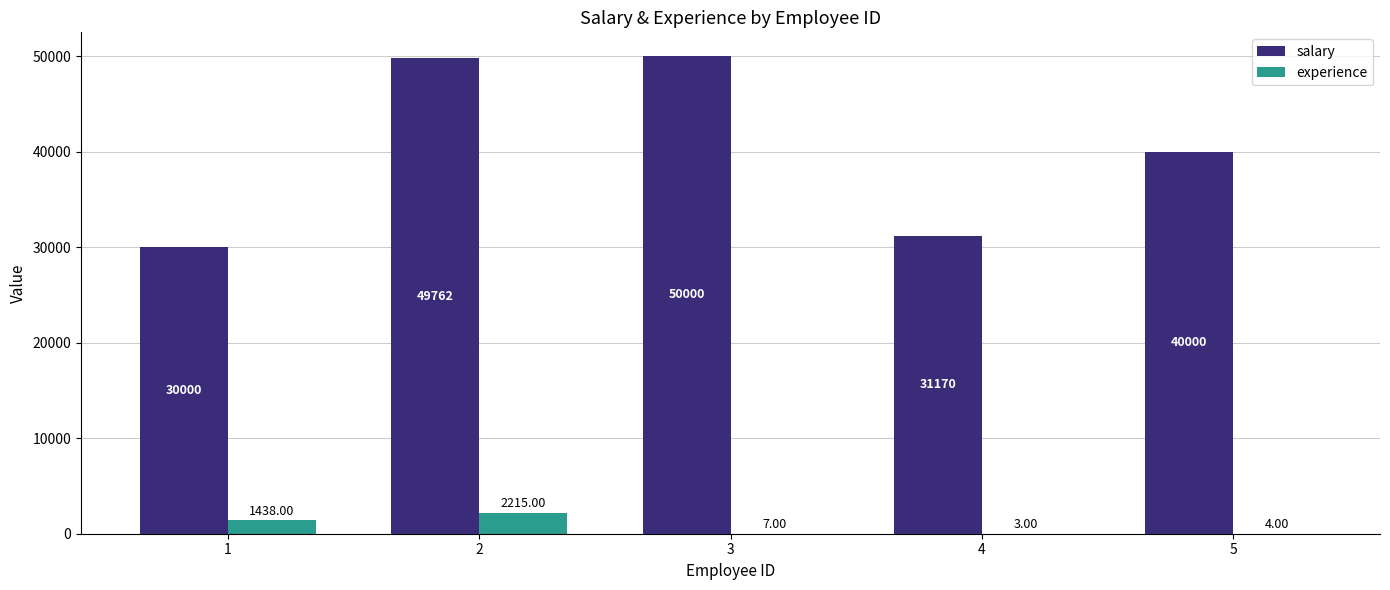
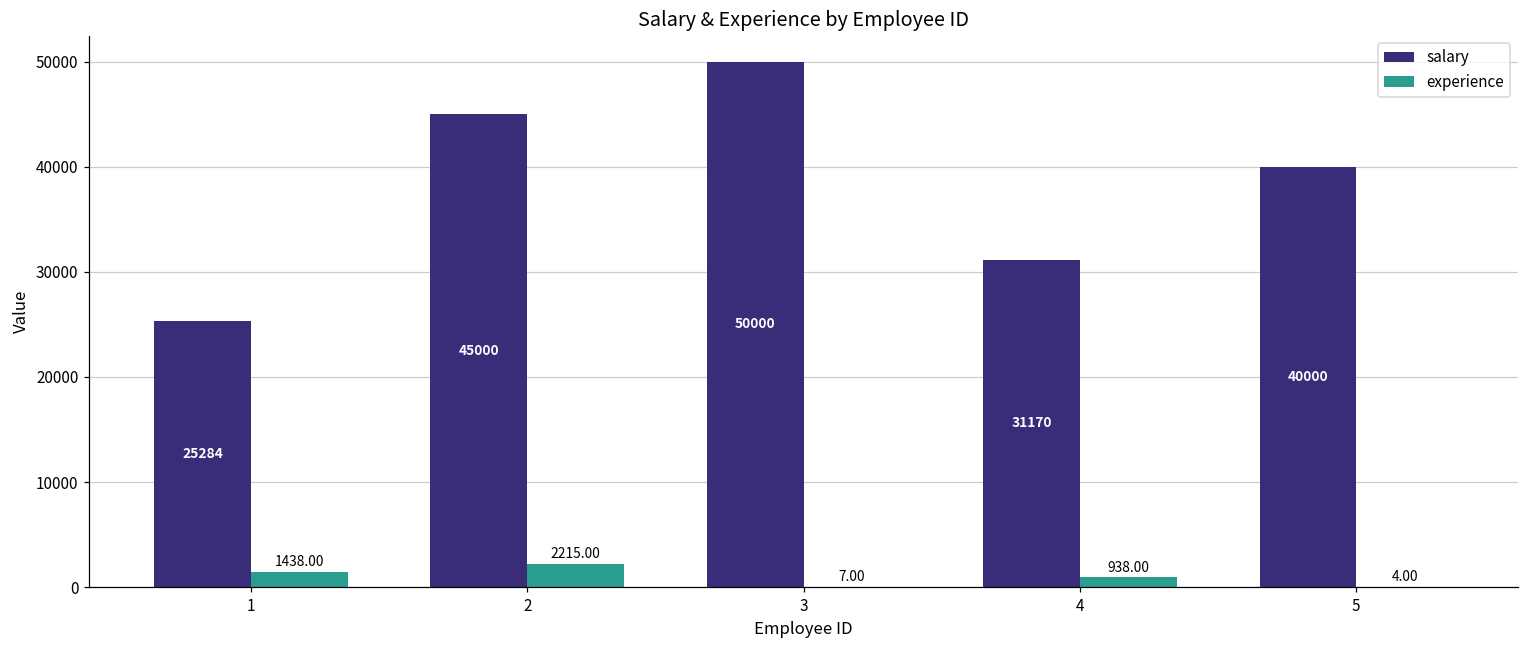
  {
    "salary": {
-     "1": 30000,
-     "2": 49762,
+     "1": 25284,
+     "2": 45000,
      "3": 50000,
      "4": 31170,
      "5": 40000
    },
    "experience": {
      "1": 1438.00,
      "2": 2215.00,
      "3": 7.00,
-     "4": 3.00,
+     "4": 938.00,
      "5": 4.00
    }
  }
